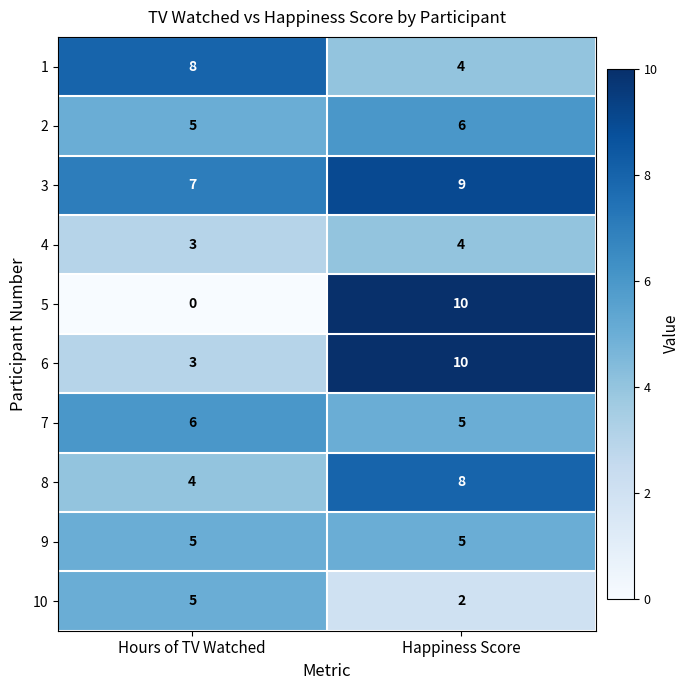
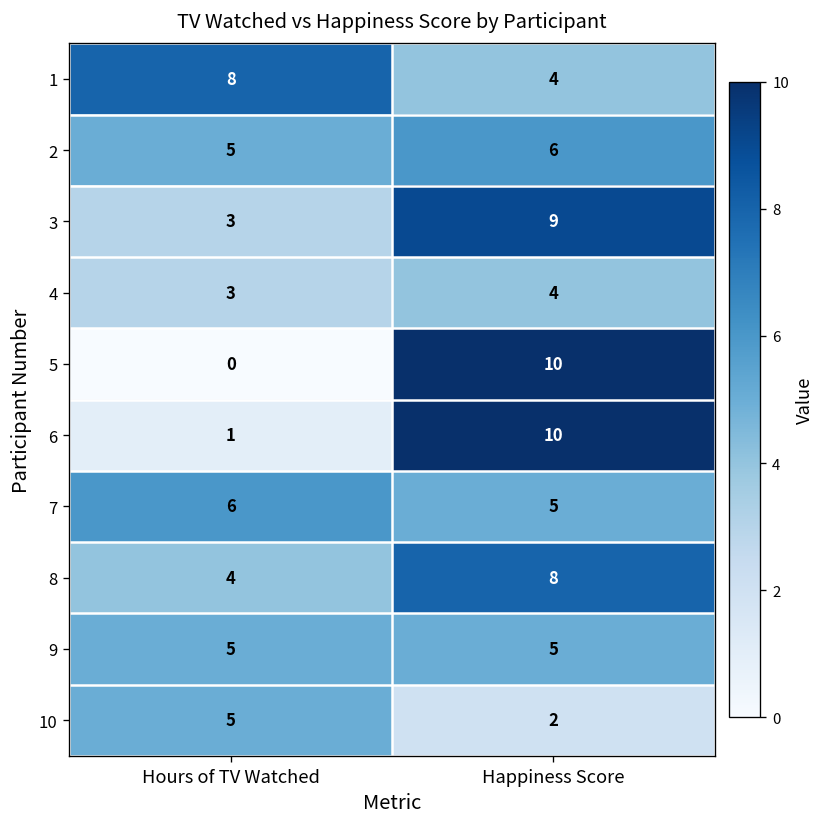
  {
    "1": {
      "Hours of TV Watched": 8,
      "Happiness Score": 4
    },
    "2": {
      "Hours of TV Watched": 5,
      "Happiness Score": 6
    },
    "3": {
-     "Hours of TV Watched": 7,
+     "Hours of TV Watched": 3,
      "Happiness Score": 9
    },
    "4": {
      "Hours of TV Watched": 3,
      "Happiness Score": 4
    },
    "5": {
      "Hours of TV Watched": 0,
      "Happiness Score": 10
    },
    "6": {
-     "Hours of TV Watched": 3,
+     "Hours of TV Watched": 1,
      "Happiness Score": 10
    },
    "7": {
      "Hours of TV Watched": 6,
      "Happiness Score": 5
    },
    "8": {
      "Hours of TV Watched": 4,
      "Happiness Score": 8
    },
    "9": {
      "Hours of TV Watched": 5,
      "Happiness Score": 5
    },
    "10": {
      "Hours of TV Watched": 5,
      "Happiness Score": 2
    }
  }
